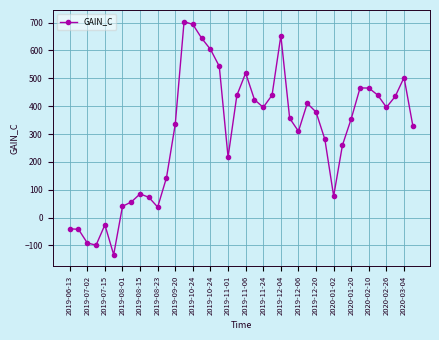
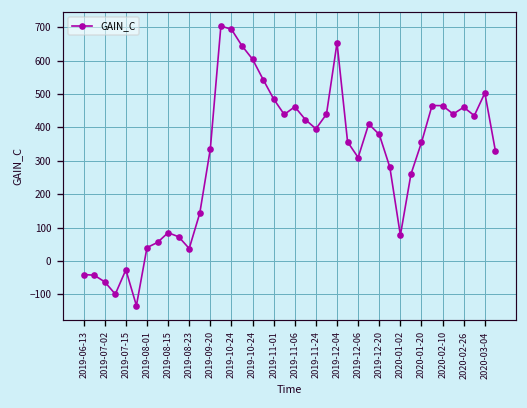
  {
    "2019-06-13": -40,
-   "2019-07-02": -90,
+   "2019-07-02": -60,
    "2019-07-15": -30,
    "2019-08-01": 40,
    "2019-08-23": 40,
    "2019-09-20": 340,
-   "2019-11-01": 220,
-   "2019-11-06": 520,
+   "2019-11-01": 490,
+   "2019-11-06": 460,
    "2019-11-24": 400,
    "2019-12-04": 650,
    "2019-12-06": 310,
    "2019-12-20": 380,
    "2020-01-02": 80,
    "2020-01-20": 360,
    "2020-02-10": 470,
-   "2020-02-26": 400,
+   "2020-02-26": 460,
    "2020-03-04": 500
  }
